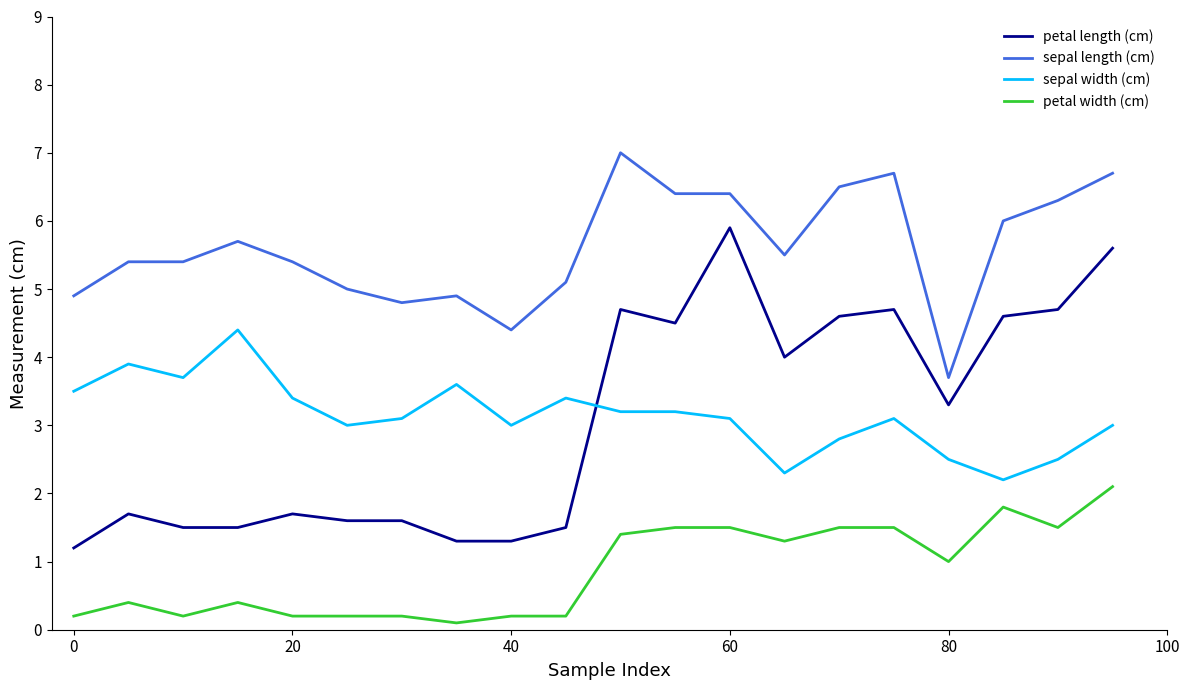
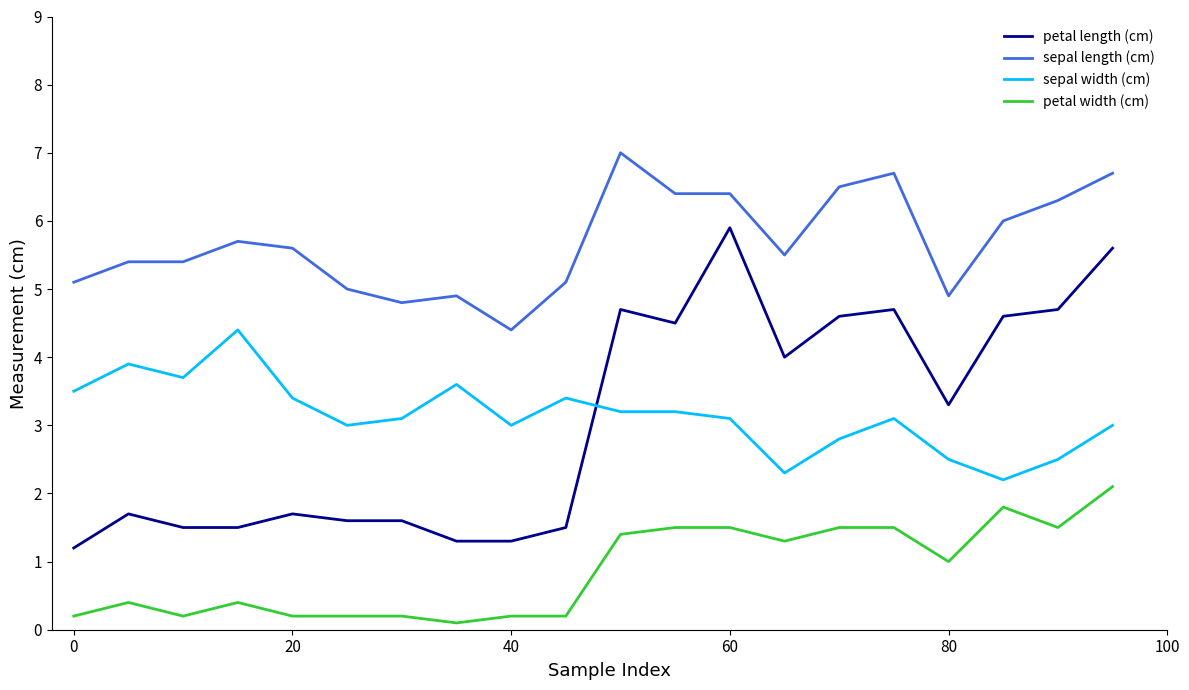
  {
    "petal length (cm)": {
      "0": 1.2,
      "20": 1.7,
      "40": 1.3,
      "60": 5.9,
      "80": 3.3
    },
    "sepal length (cm)": {
-     "0": 4.9,
-     "20": 5.4,
+     "0": 5.1,
+     "20": 5.6,
      "40": 4.4,
      "60": 6.4,
-     "80": 3.7
+     "80": 4.9
    },
    "sepal width (cm)": {
      "0": 3.5,
      "20": 3.4,
      "40": 3.0,
      "60": 3.1,
      "80": 2.5
    },
    "petal width (cm)": {
      "0": 0.2,
      "20": 0.2,
      "40": 0.2,
      "60": 1.5,
      "80": 1.0
    }
  }
